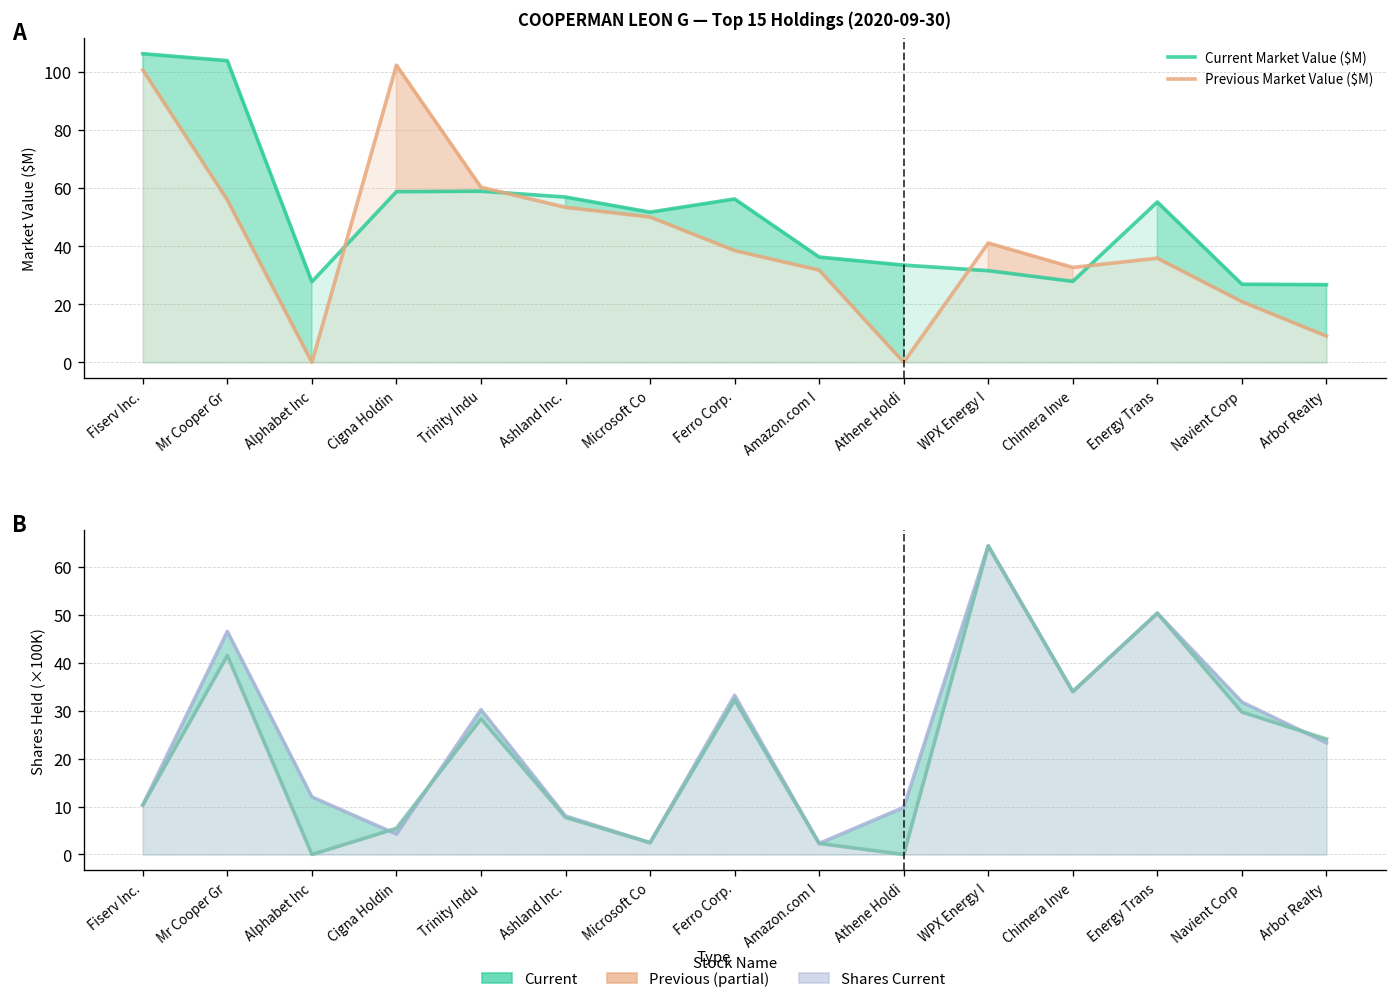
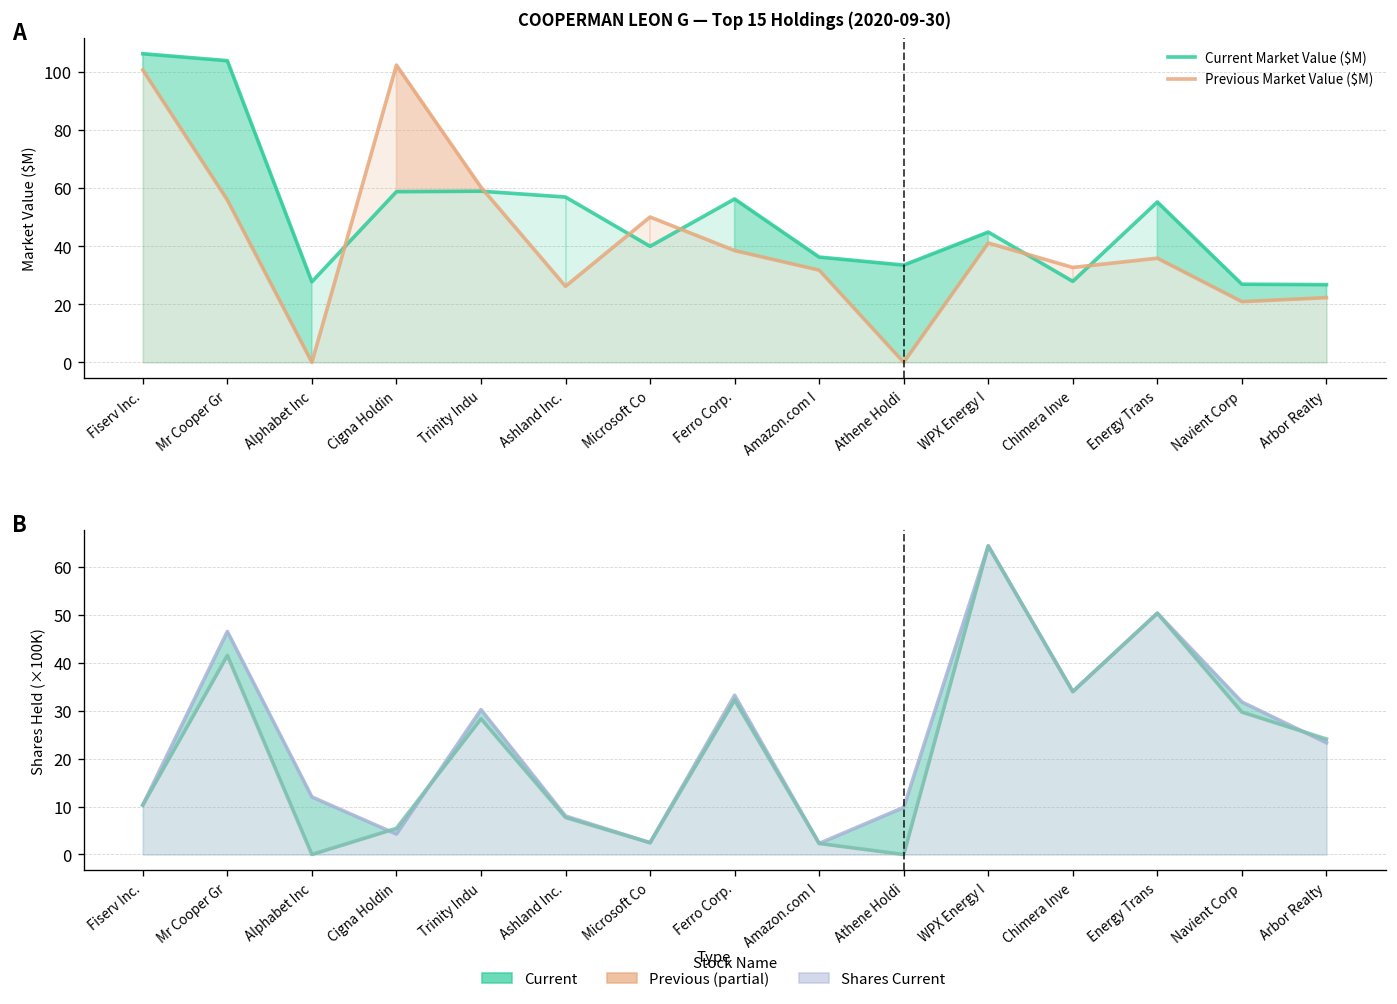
  {
    "COOPERMAN LEON G — Top 15 Holdings (2020-09-30)": {
      "Current Market Value ($M)": {
        "Fiserv Inc.": 106,
        "Mr Cooper Gr": 104,
        "Alphabet Inc": 28,
        "Cigna Holdin": 59,
        "Trinity Indu": 59,
        "Ashland Inc.": 57,
-       "Microsoft Co": 52,
+       "Microsoft Co": 40,
        "Ferro Corp.": 56,
        "Amazon.com I": 36,
        "Athene Holdi": 33,
-       "WPX Energy I": 32,
+       "WPX Energy I": 45,
        "Chimera Inve": 28,
        "Energy Trans": 55,
        "Navient Corp": 27,
        "Arbor Realty": 27
      },
      "Previous Market Value ($M)": {
        "Fiserv Inc.": 101,
        "Mr Cooper Gr": 56,
        "Alphabet Inc": 0,
        "Cigna Holdin": 102,
        "Trinity Indu": 60,
-       "Ashland Inc.": 53,
+       "Ashland Inc.": 26,
        "Microsoft Co": 50,
        "Ferro Corp.": 38,
        "Amazon.com I": 32,
        "Athene Holdi": 0,
        "WPX Energy I": 41,
        "Chimera Inve": 33,
        "Energy Trans": 36,
        "Navient Corp": 21,
-       "Arbor Realty": 9
+       "Arbor Realty": 22
      }
    }
  }
